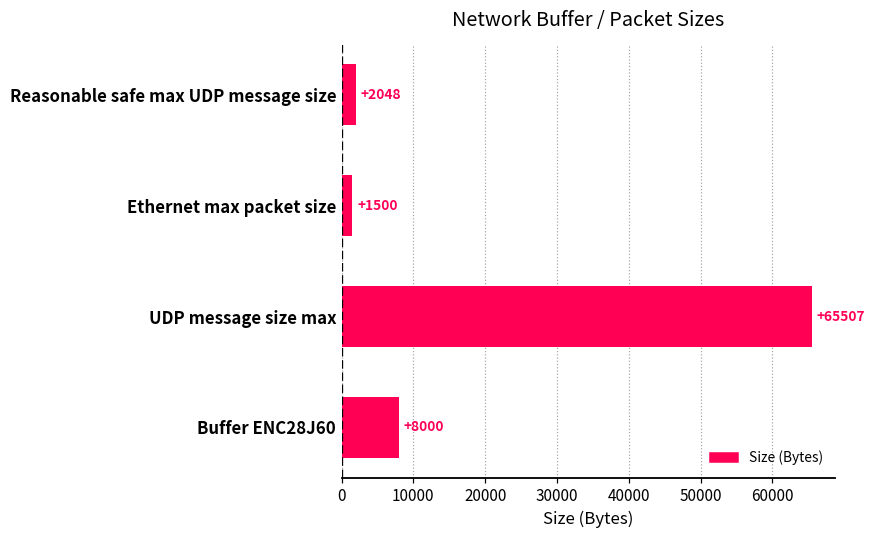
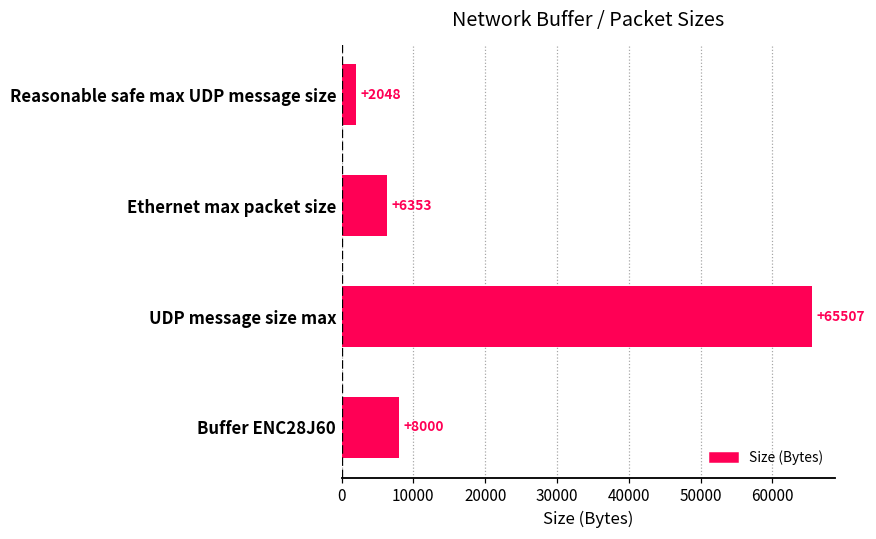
  {
    "Reasonable safe max UDP message size": "+2048",
-   "Ethernet max packet size": "+1500",
+   "Ethernet max packet size": "+6353",
    "UDP message size max": "+65507",
    "Buffer ENC28J60": "+8000"
  }
